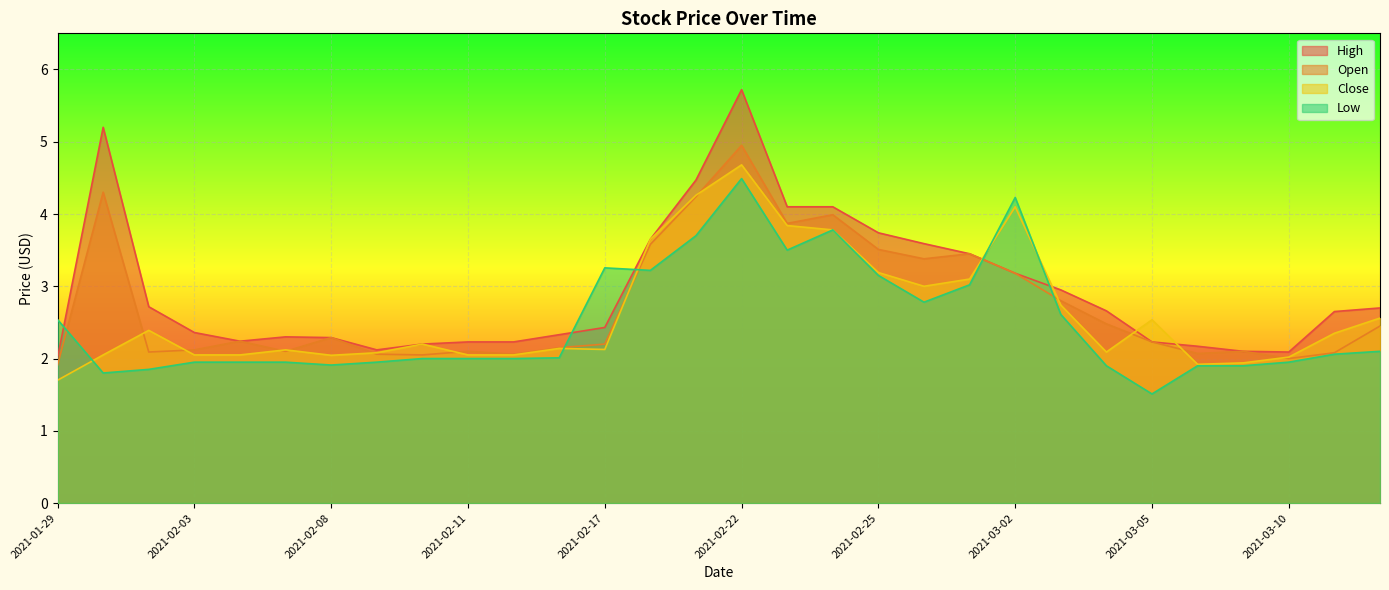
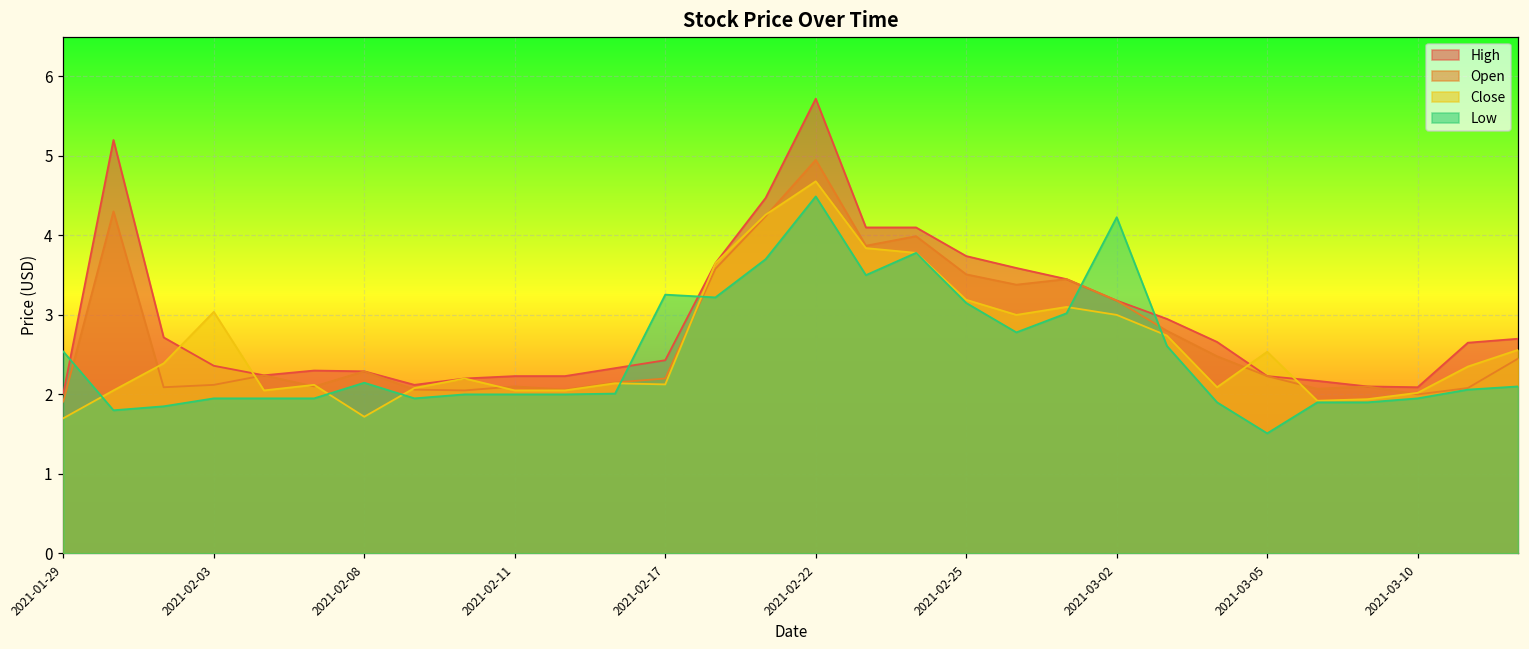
  {
    "Close": {
      "2021-01-29": 1.7,
-     "2021-02-03": 2.0,
-     "2021-02-08": 2.0,
+     "2021-02-03": 3.0,
+     "2021-02-08": 1.7,
      "2021-02-11": 2.0,
      "2021-02-17": 2.1,
      "2021-02-22": 4.7,
      "2021-02-25": 3.2,
-     "2021-03-02": 4.1,
+     "2021-03-02": 3.0,
      "2021-03-05": 2.5
    },
    "Low": {
      "2021-01-29": 2.5,
      "2021-02-03": 2.0,
-     "2021-02-08": 1.9,
+     "2021-02-08": 2.1,
      "2021-02-11": 2.0,
      "2021-02-17": 3.3,
      "2021-02-22": 4.5,
      "2021-02-25": 3.2,
      "2021-03-02": 4.2,
      "2021-03-05": 1.5,
      "2021-03-10": 2.0
    }
  }
